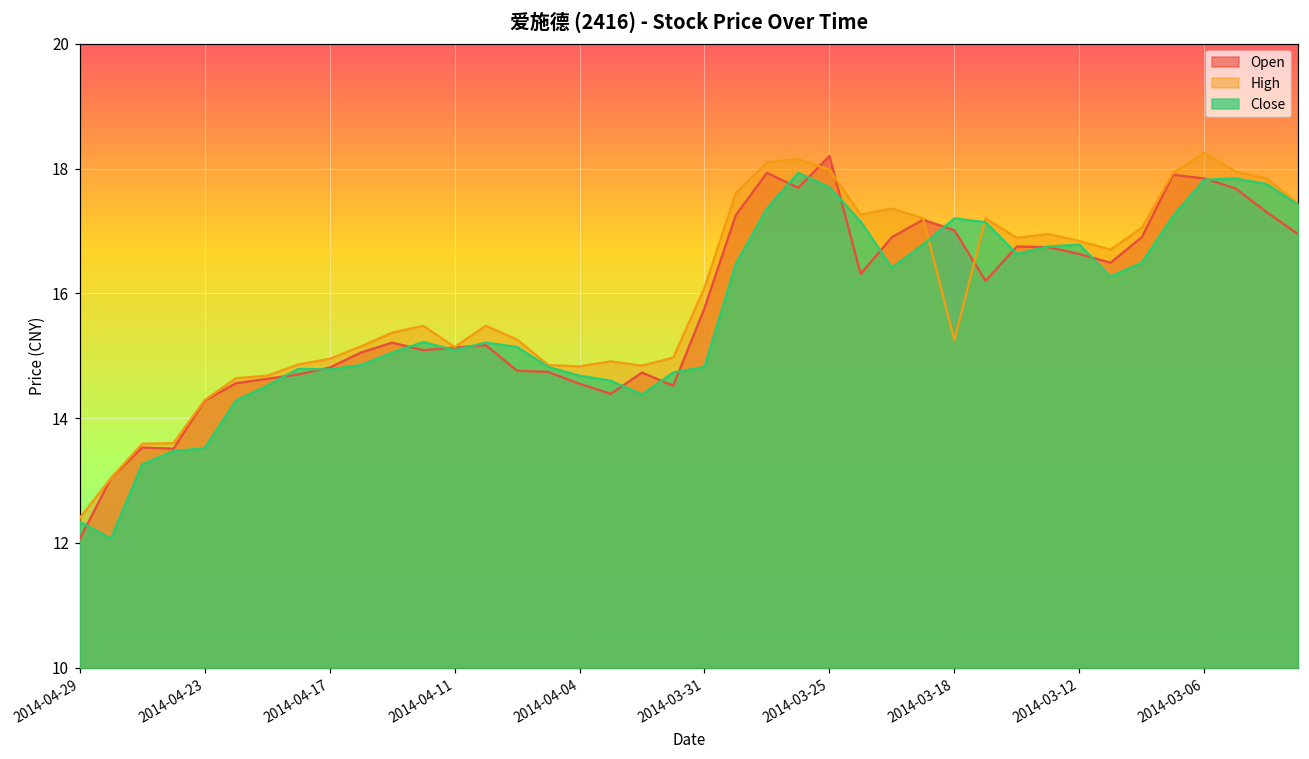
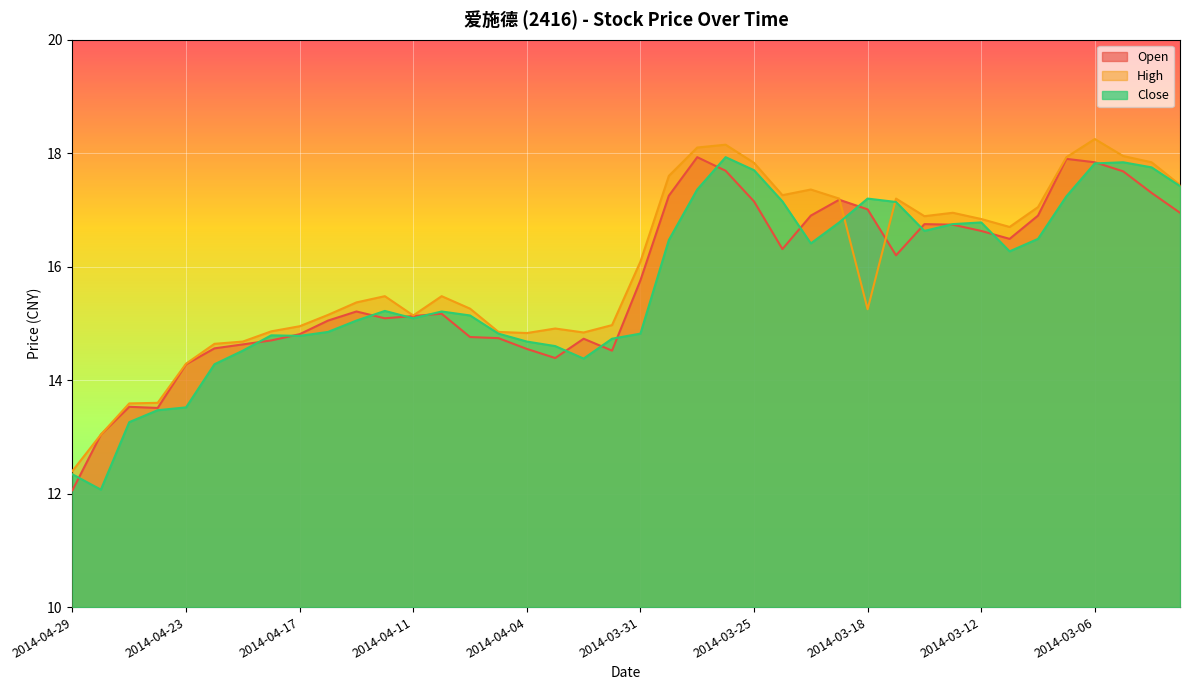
  {
    "Open": {
      "2014-04-29": 12.1,
      "2014-04-04": 14.6,
      "2014-03-31": 15.8,
-     "2014-03-25": 18.2,
+     "2014-03-25": 17.2,
      "2014-03-18": 17.0,
      "2014-03-12": 16.6
    },
    "High": {
      "2014-04-29": 12.4,
      "2014-04-17": 15.0,
      "2014-04-04": 14.8,
      "2014-03-31": 16.1,
-     "2014-03-25": 18.0,
+     "2014-03-25": 17.8,
      "2014-03-18": 15.3,
      "2014-03-12": 16.8,
      "2014-03-06": 18.3
    },
    "Close": {
      "2014-04-29": 12.3,
      "2014-04-23": 13.5,
      "2014-04-04": 14.7,
      "2014-03-31": 14.8,
      "2014-03-25": 17.7,
      "2014-03-18": 17.2,
      "2014-03-12": 16.8
    }
  }
